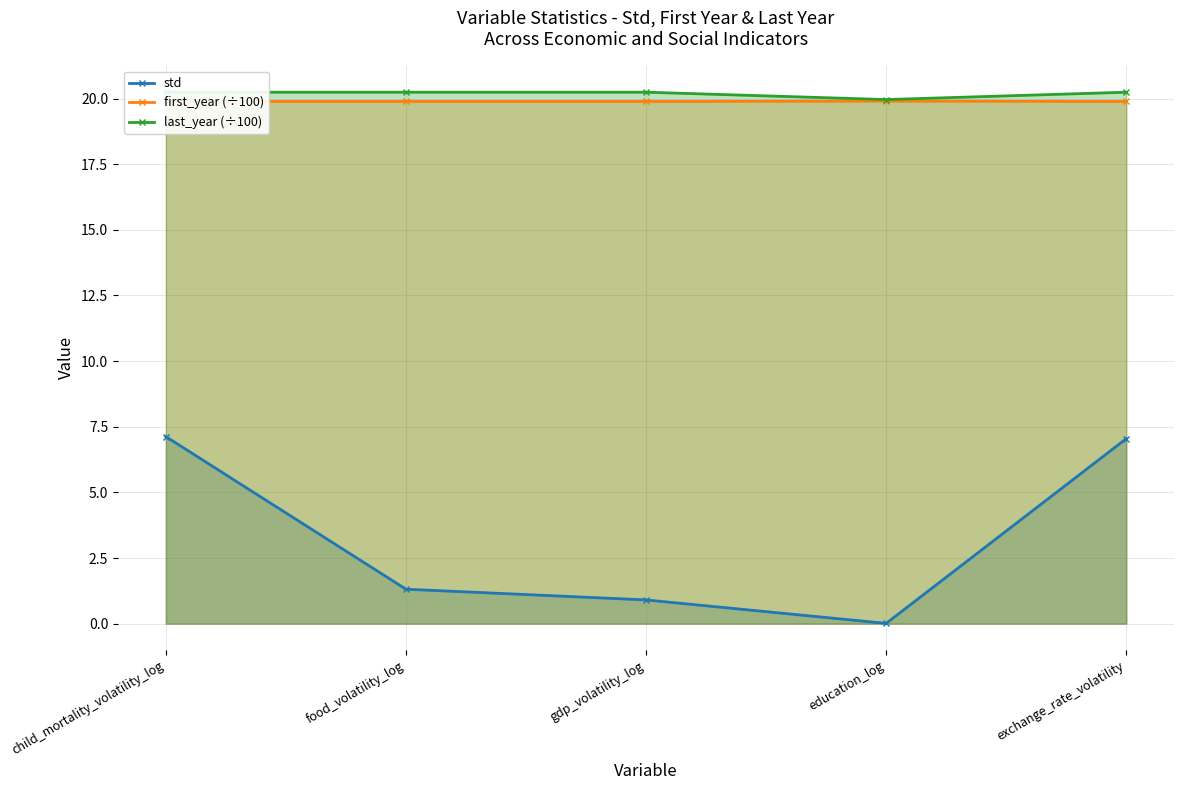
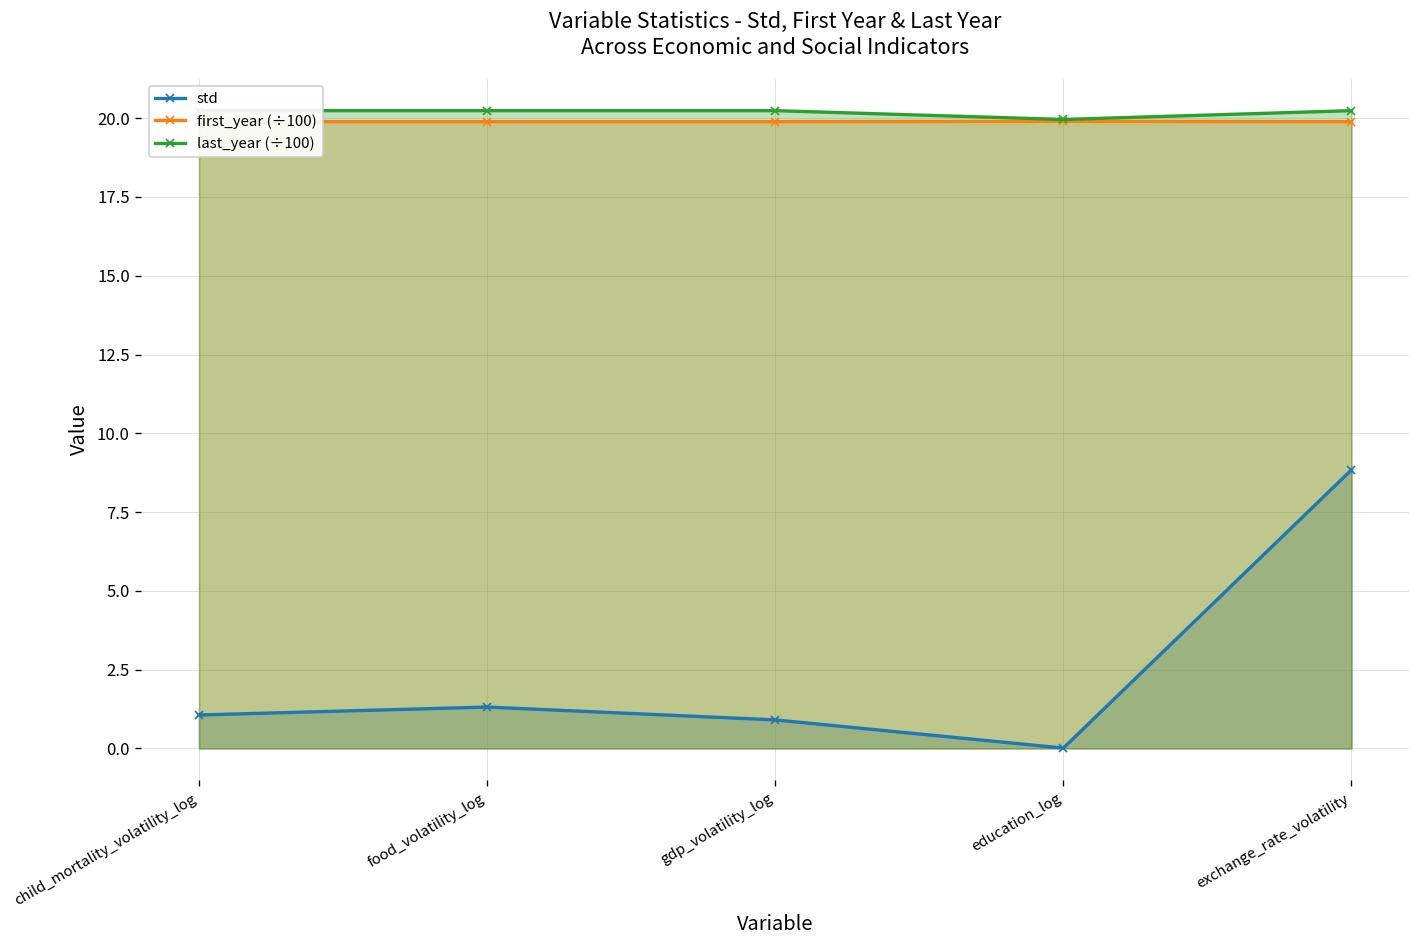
  {
    "std": {
-     "child_mortality_volatility_log": 7.1,
+     "child_mortality_volatility_log": 1.1,
      "food_volatility_log": 1.3,
      "gdp_volatility_log": 0.9,
      "education_log": 0.0,
-     "exchange_rate_volatility": 7.0
+     "exchange_rate_volatility": 8.8
    },
    "first_year (÷100)": {
      "food_volatility_log": 19.9,
      "gdp_volatility_log": 19.9,
      "exchange_rate_volatility": 19.9
    },
    "last_year (÷100)": {
      "food_volatility_log": 20.2,
      "gdp_volatility_log": 20.2,
      "exchange_rate_volatility": 20.2
    }
  }
